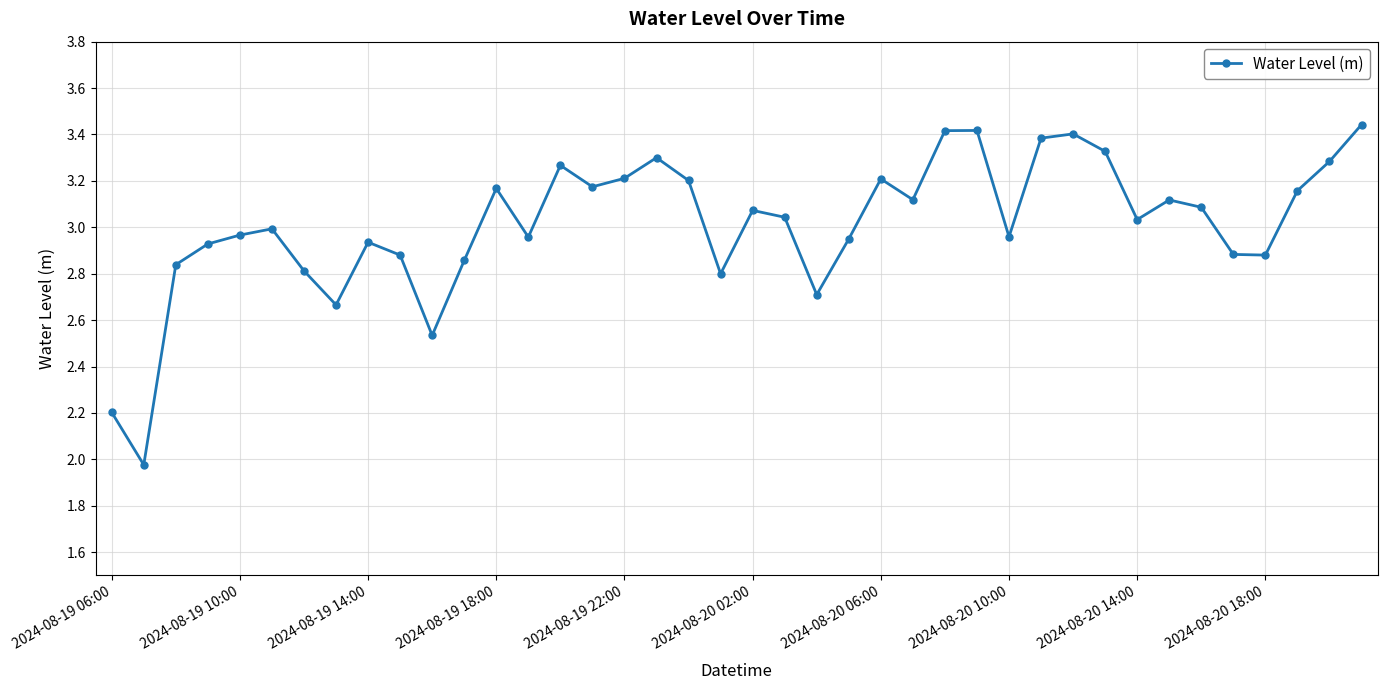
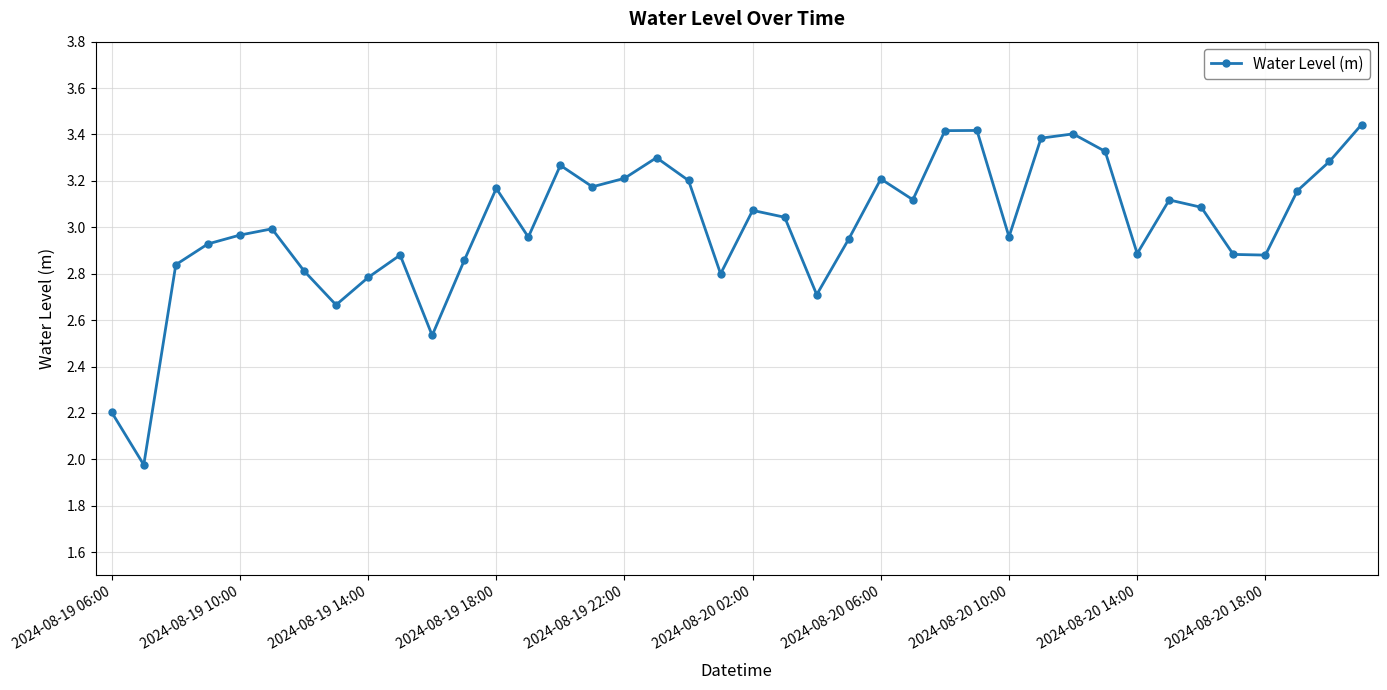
  {
    "2024-08-19 06:00": 2.20,
    "2024-08-19 10:00": 2.97,
-   "2024-08-19 14:00": 2.94,
+   "2024-08-19 14:00": 2.78,
    "2024-08-19 18:00": 3.17,
    "2024-08-19 22:00": 3.21,
    "2024-08-20 02:00": 3.07,
    "2024-08-20 06:00": 3.21,
    "2024-08-20 10:00": 2.96,
-   "2024-08-20 14:00": 3.03,
+   "2024-08-20 14:00": 2.89,
    "2024-08-20 18:00": 2.88
  }
